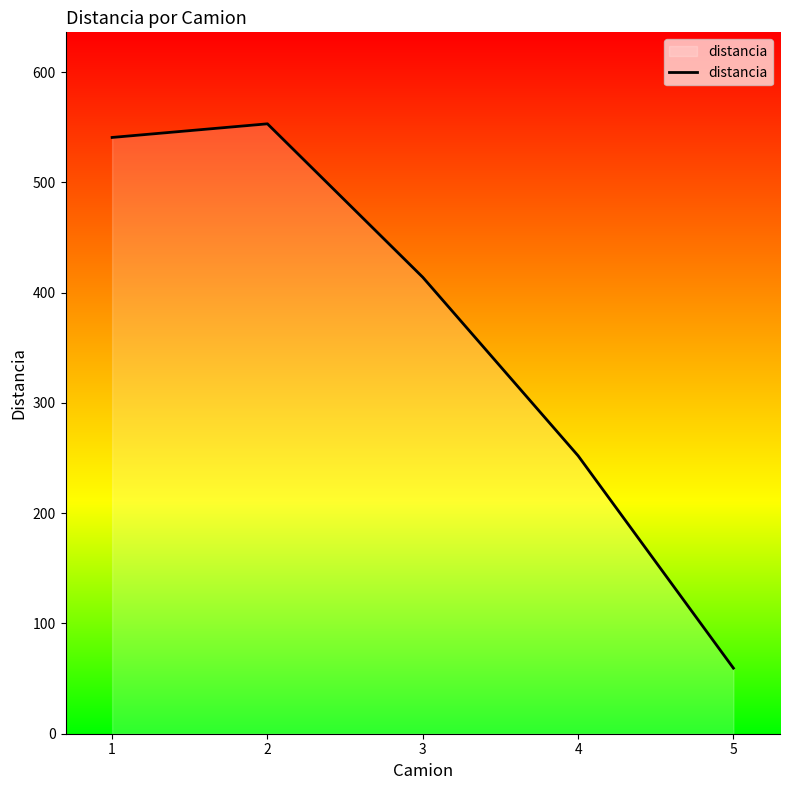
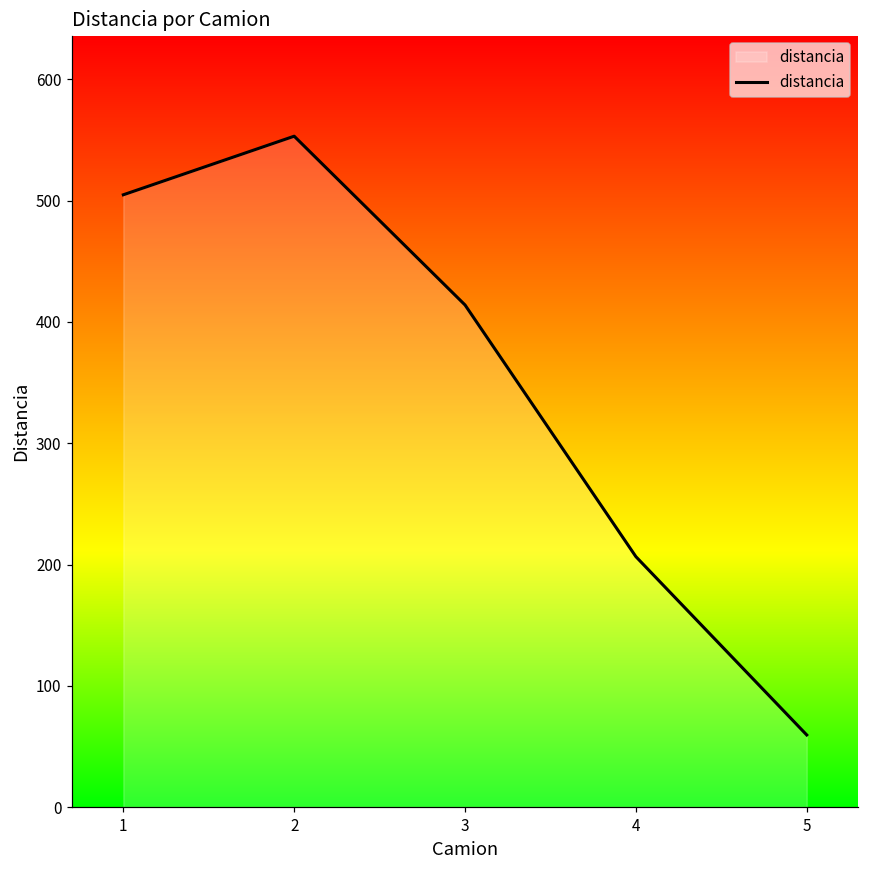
  {
-   "1": 541,
+   "1": 505,
    "2": 553,
    "3": 414,
-   "4": 252,
+   "4": 206,
    "5": 59
  }
